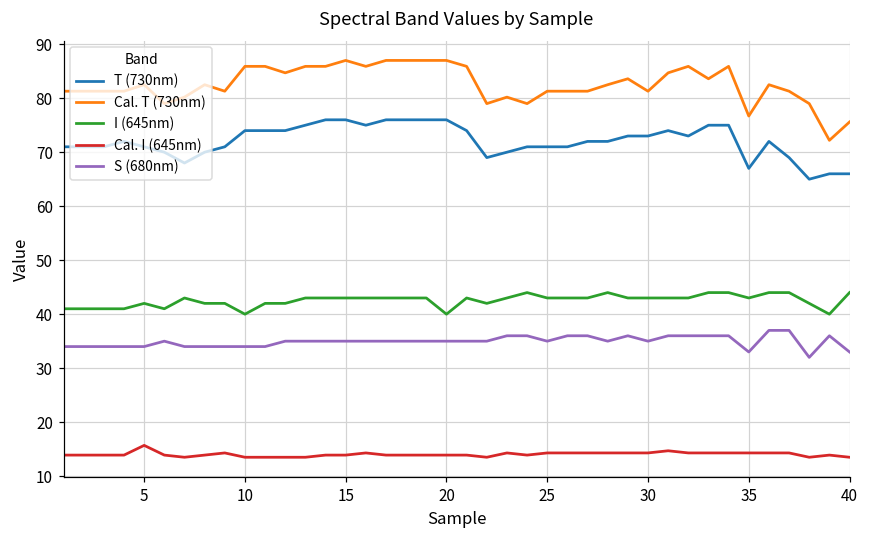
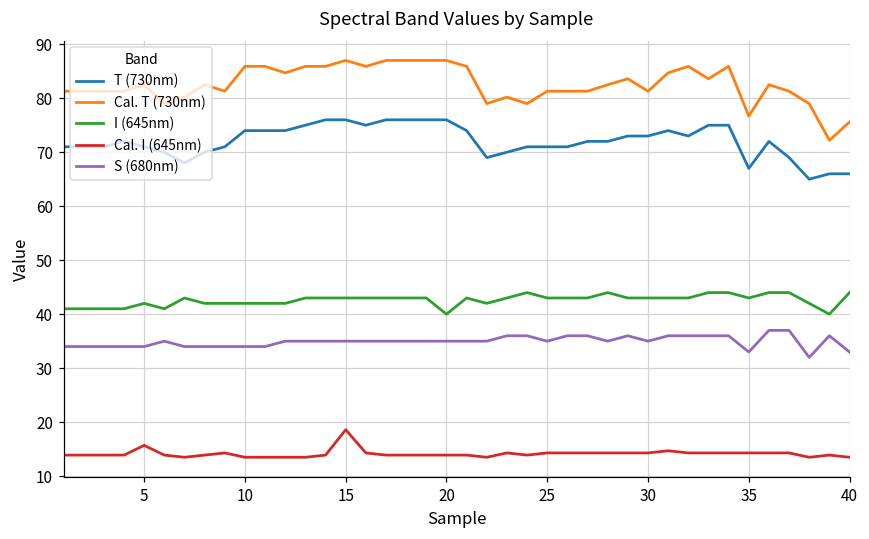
  {
    "T (730nm)": {
      "10": 74,
      "15": 76,
      "20": 76,
      "25": 71,
      "30": 73,
      "35": 67,
      "40": 66
    },
    "Cal. T (730nm)": {
      "10": 86,
      "15": 87,
      "20": 87,
      "25": 81,
      "30": 81,
      "35": 77,
      "40": 76
    },
    "I (645nm)": {
      "5": 42,
-     "10": 40,
+     "10": 42,
      "15": 43,
      "20": 40,
      "25": 43,
      "30": 43,
      "35": 43,
      "40": 44
    },
    "Cal. I (645nm)": {
      "5": 16,
      "10": 14,
-     "15": 14,
+     "15": 19,
      "20": 14,
      "25": 14,
      "30": 14,
      "35": 14,
      "40": 14
    },
    "S (680nm)": {
      "5": 34,
      "10": 34,
      "15": 35,
      "20": 35,
      "25": 35,
      "30": 35,
      "35": 33,
      "40": 33
    }
  }
